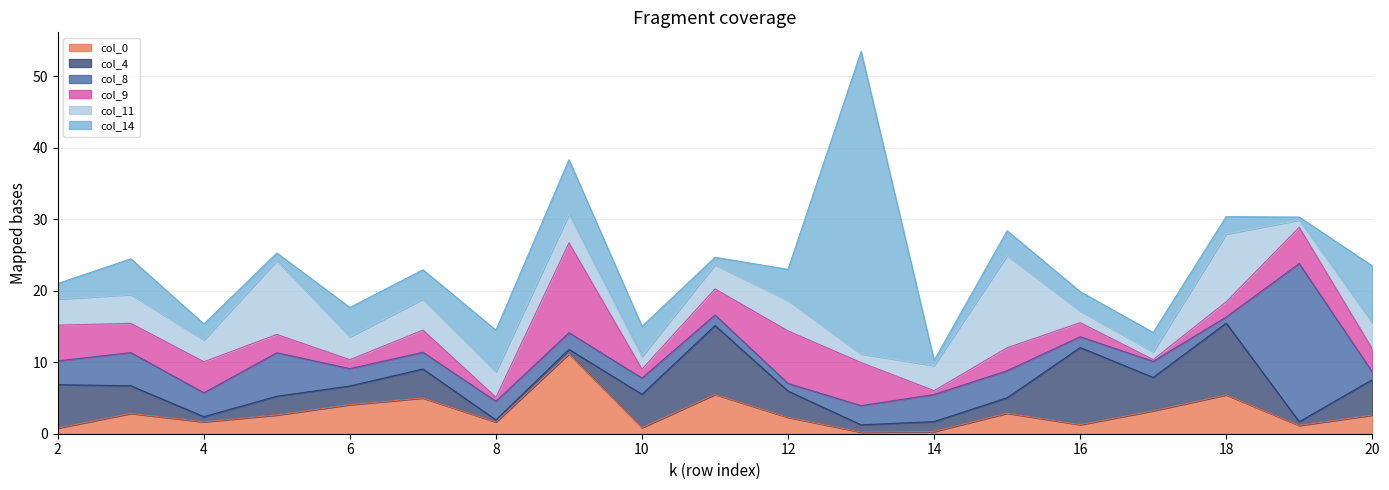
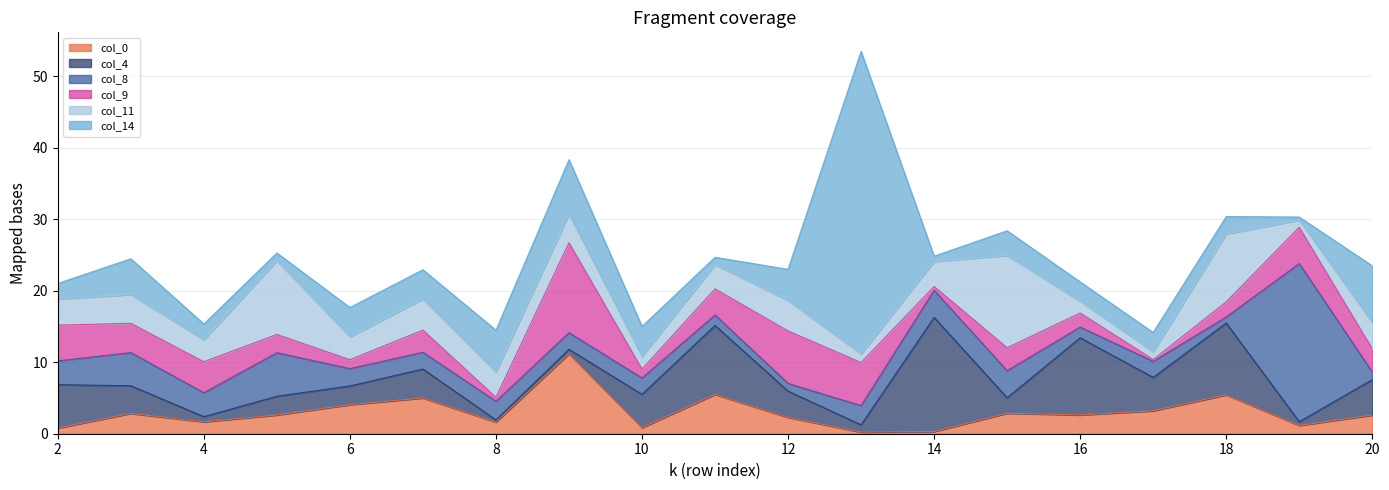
  {
    "col_0": {
      "2": 1,
      "4": 2,
      "6": 4,
      "10": 1,
      "12": 2,
      "14": 0,
-     "16": 1,
+     "16": 3,
      "18": 5,
      "20": 3
    },
    "col_4": {
      "2": 6,
      "4": 1,
      "6": 3,
      "10": 5,
      "12": 4,
-     "14": 1,
+     "14": 16,
      "16": 11,
      "18": 10,
      "20": 5
    },
    "col_8": {
      "2": 3,
      "4": 3,
      "6": 2,
      "8": 3,
      "10": 2,
      "12": 1,
      "14": 4,
      "16": 2,
      "18": 1,
      "20": 1
    },
    "col_9": {
      "2": 5,
      "4": 4,
      "6": 1,
      "8": 1,
      "10": 1,
      "12": 7,
      "14": 1,
      "16": 2,
      "18": 2,
      "20": 3
    },
    "col_11": {
      "2": 4,
      "4": 3,
      "6": 3,
      "8": 4,
      "10": 2,
      "12": 4,
      "14": 4,
      "16": 2,
      "18": 9,
      "20": 4
    },
    "col_14": {
      "2": 2,
      "4": 2,
      "6": 4,
      "8": 6,
      "10": 4,
      "12": 4,
      "14": 1,
      "16": 3,
      "18": 2,
      "20": 8
    }
  }
